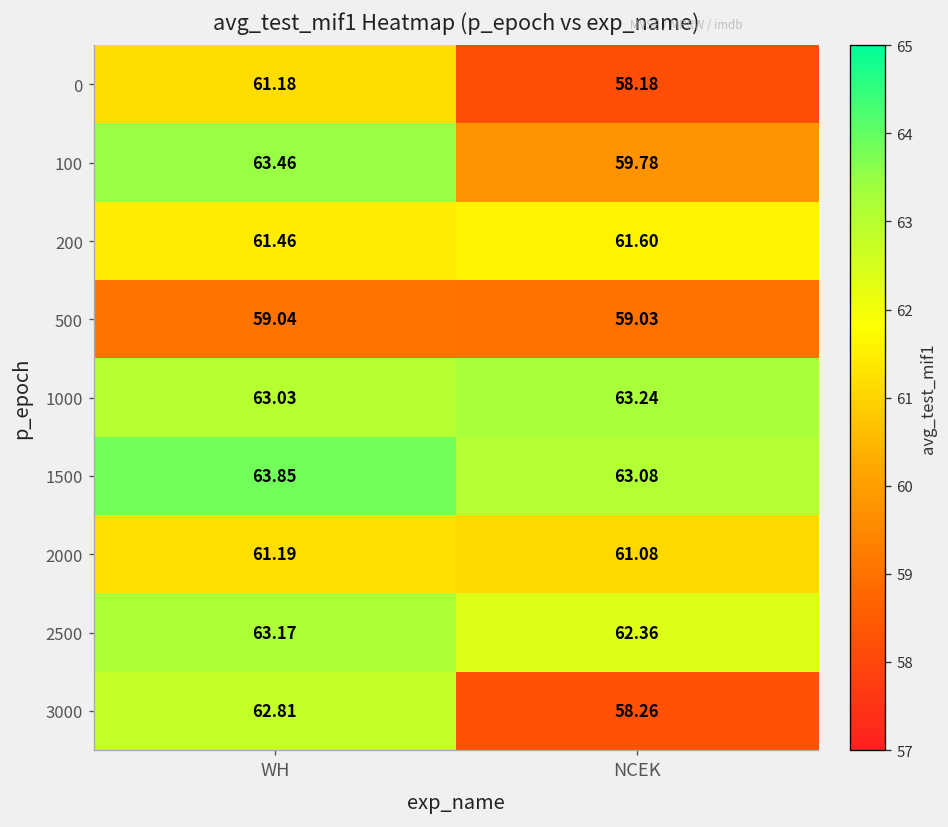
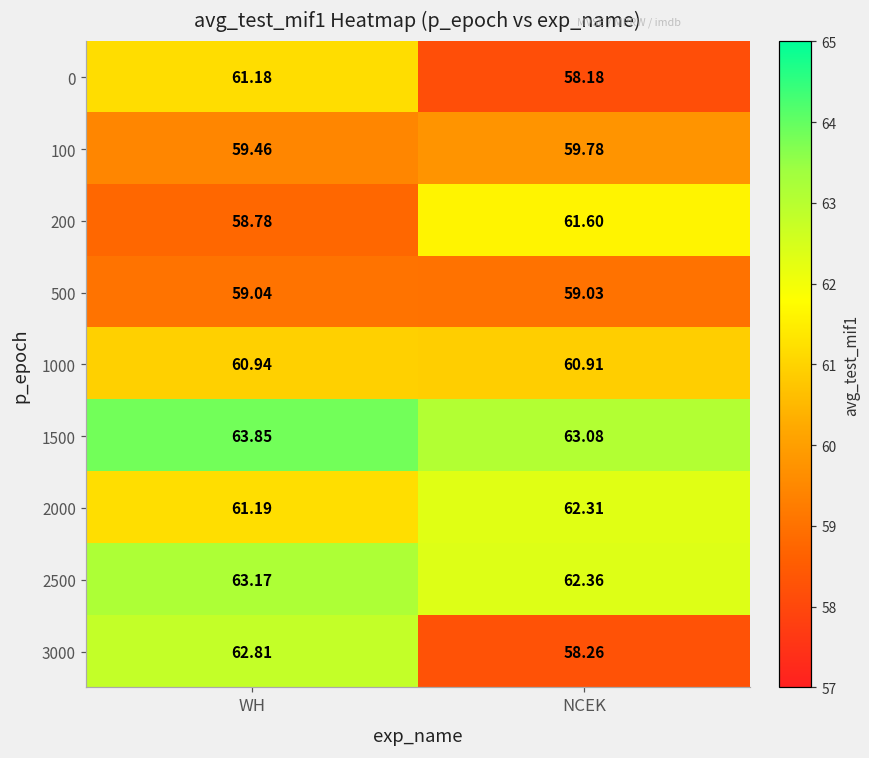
  {
    "0": {
      "WH": 61.18,
      "NCEK": 58.18
    },
    "100": {
-     "WH": 63.46,
+     "WH": 59.46,
      "NCEK": 59.78
    },
    "200": {
-     "WH": 61.46,
+     "WH": 58.78,
      "NCEK": 61.60
    },
    "500": {
      "WH": 59.04,
      "NCEK": 59.03
    },
    "1000": {
-     "WH": 63.03,
-     "NCEK": 63.24
+     "WH": 60.94,
+     "NCEK": 60.91
    },
    "1500": {
      "WH": 63.85,
      "NCEK": 63.08
    },
    "2000": {
      "WH": 61.19,
-     "NCEK": 61.08
+     "NCEK": 62.31
    },
    "2500": {
      "WH": 63.17,
      "NCEK": 62.36
    },
    "3000": {
      "WH": 62.81,
      "NCEK": 58.26
    }
  }
